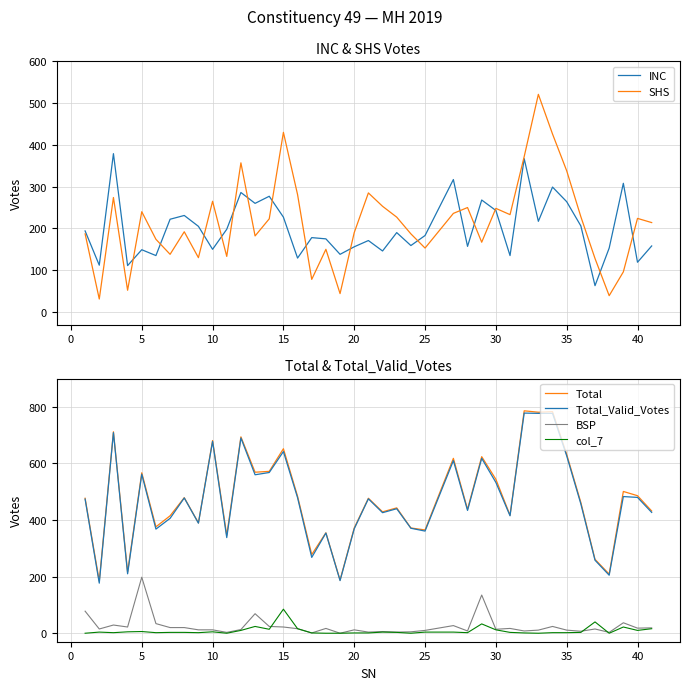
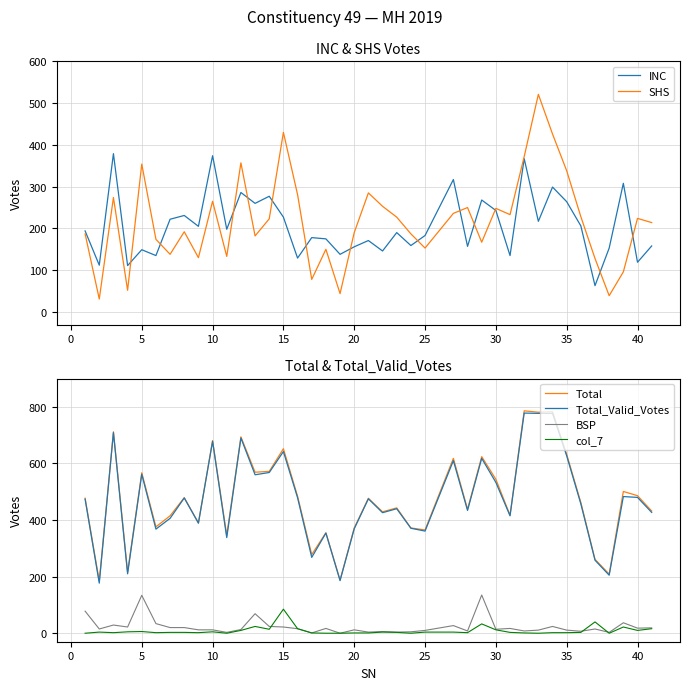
  {
    "INC & SHS Votes": {
      "INC": {
        "5": 150,
-       "10": 150,
+       "10": 370,
        "15": 230,
        "20": 160,
        "25": 180,
        "35": 260,
        "40": 120
      },
      "SHS": {
-       "5": 240,
+       "5": 350,
        "10": 270,
        "15": 430,
        "20": 190,
        "25": 150,
        "35": 340,
        "40": 220
      }
    },
    "Total & Total_Valid_Votes": {
      "Total": {
        "15": 650,
        "30": 540
      },
      "Total_Valid_Votes": {
        "15": 640,
        "30": 530
      },
      "BSP": {
-       "5": 200,
+       "5": 130,
        "15": 20,
        "20": 10,
        "35": 10
      },
      "col_7": {
        "5": 10,
        "15": 90,
        "20": 0,
        "35": 0
      }
    }
  }
